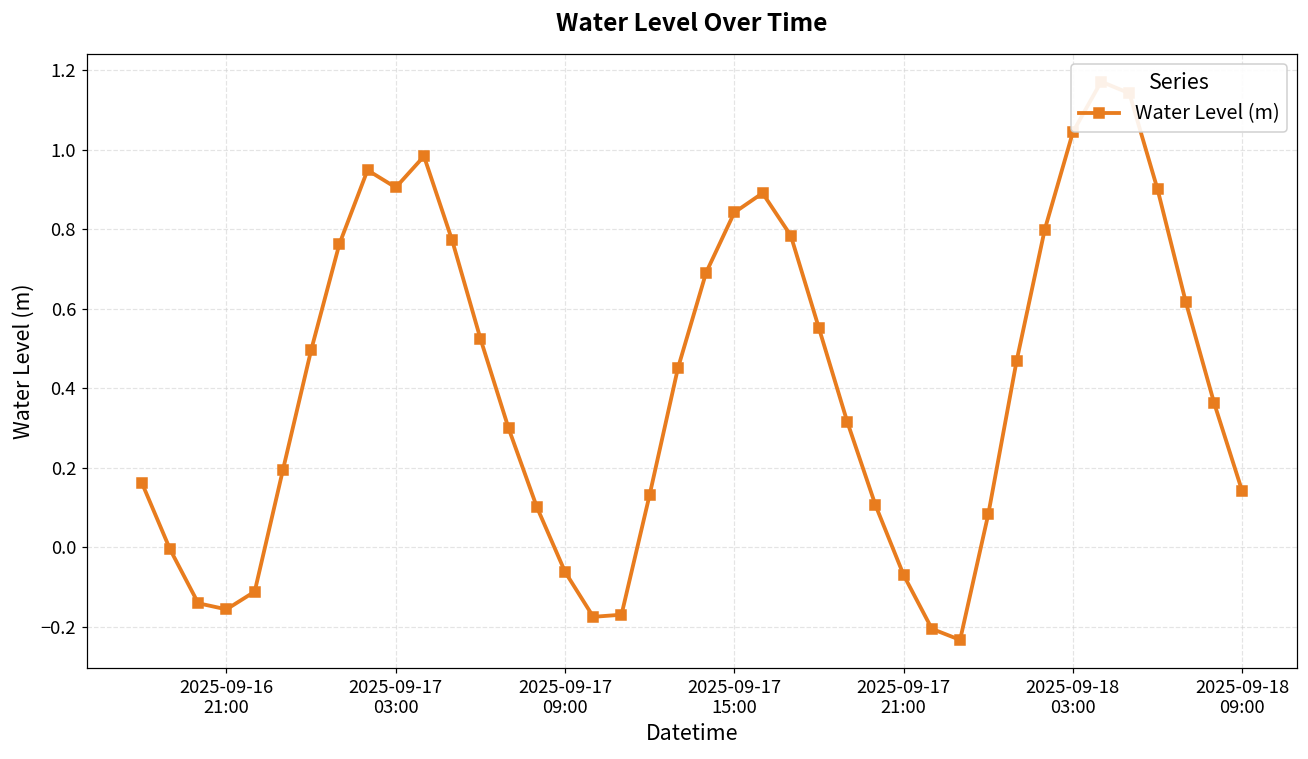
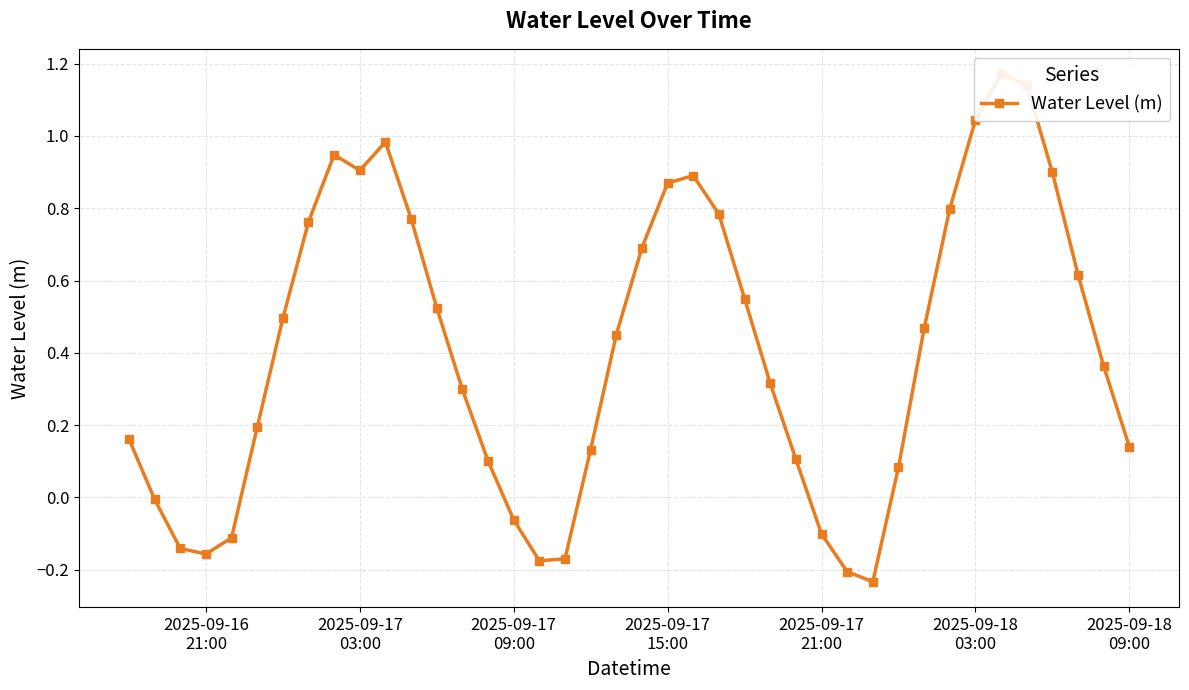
  {
    "2025-09-16 21:00": -0.16,
    "2025-09-17 03:00": 0.90,
    "2025-09-17 09:00": -0.06,
-   "2025-09-17 15:00": 0.84,
-   "2025-09-17 21:00": -0.07,
+   "2025-09-17 15:00": 0.87,
+   "2025-09-17 21:00": -0.10,
    "2025-09-18 09:00": 0.14
  }
